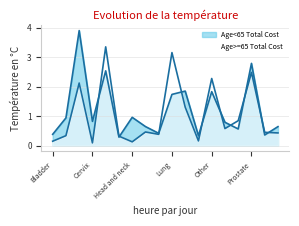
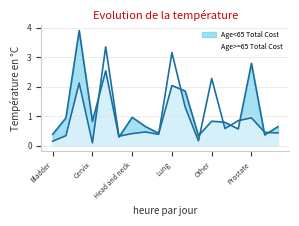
  {
    "Age<65 Total Cost": {
      "Bladder": 0.4,
      "Cervix": 0.8,
      "Head and neck": 1.0,
-     "Lung": 1.7,
-     "Other": 1.8,
+     "Lung": 2.0,
+     "Other": 0.8,
      "Prostate": 2.8
    },
    "Age>=65 Total Cost": {
      "Bladder": 0.1,
      "Cervix": 0.1,
-     "Head and neck": 0.1,
+     "Head and neck": 0.4,
      "Lung": 3.2,
      "Other": 2.3,
-     "Prostate": 2.5
+     "Prostate": 0.9
    }
  }
